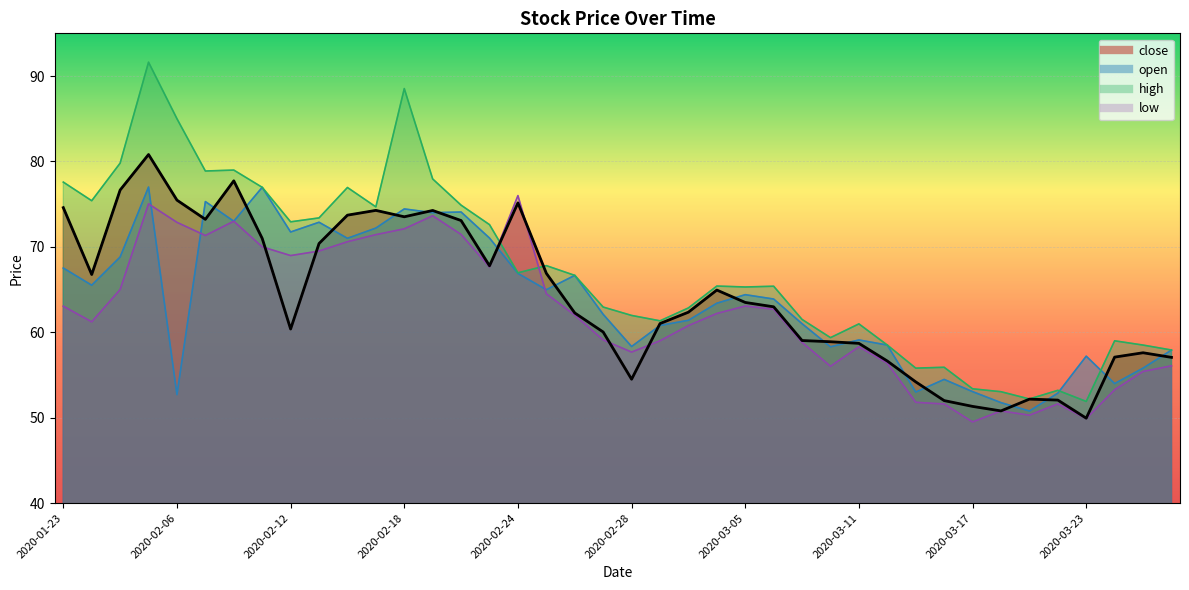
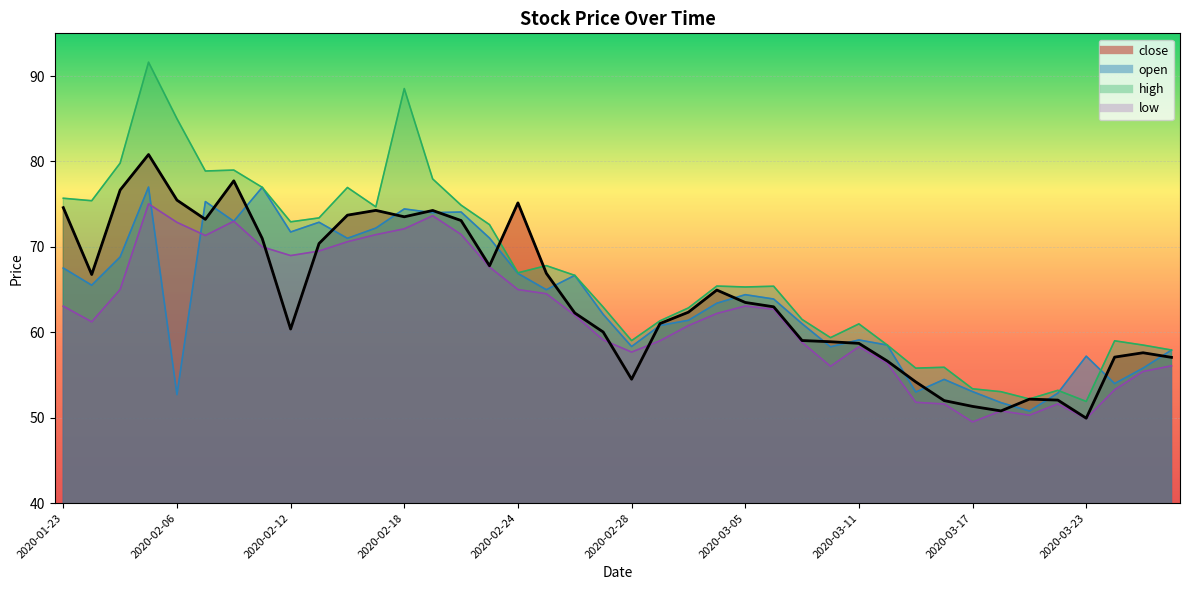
  {
    "close": {
      "2020-01-23": 75,
      "2020-02-06": 75,
      "2020-02-12": 60,
      "2020-02-18": 74,
      "2020-02-24": 75,
      "2020-02-28": 55,
      "2020-03-05": 63,
      "2020-03-11": 59,
      "2020-03-17": 51
    },
    "open": {
      "2020-01-23": 68,
      "2020-02-06": 53,
      "2020-02-12": 72,
      "2020-02-18": 74,
      "2020-02-28": 58,
      "2020-03-05": 64,
      "2020-03-11": 59,
      "2020-03-17": 53,
      "2020-03-23": 57
    },
    "high": {
-     "2020-01-23": 78,
+     "2020-01-23": 76,
      "2020-02-06": 85,
      "2020-02-12": 73,
      "2020-02-18": 89,
-     "2020-02-28": 62,
+     "2020-02-28": 59,
      "2020-03-05": 65,
      "2020-03-11": 61,
      "2020-03-17": 53,
      "2020-03-23": 52
    },
    "low": {
      "2020-01-23": 63,
      "2020-02-06": 73,
      "2020-02-12": 69,
      "2020-02-18": 72,
-     "2020-02-24": 76,
+     "2020-02-24": 65,
      "2020-02-28": 58,
      "2020-03-05": 63,
      "2020-03-11": 58,
      "2020-03-17": 50
    }
  }
